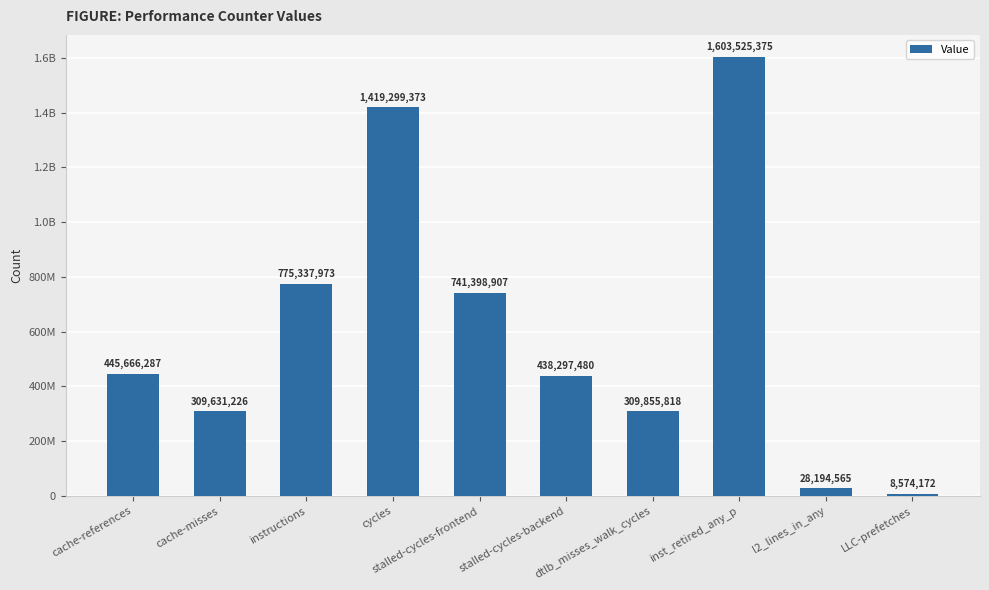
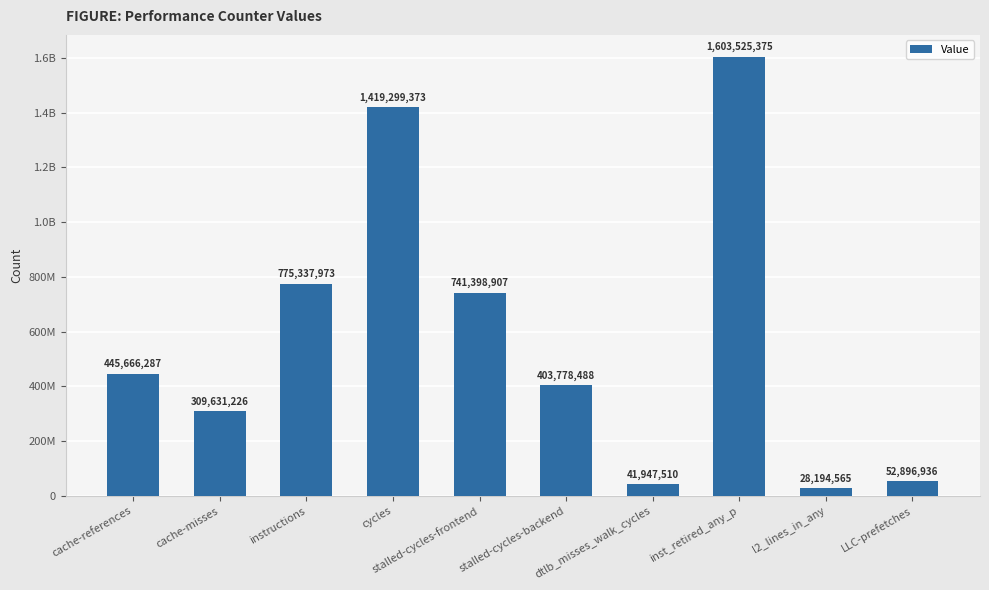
  {
    "cache-references": "445,666,287",
    "cache-misses": "309,631,226",
    "instructions": "775,337,973",
    "cycles": "1,419,299,373",
    "stalled-cycles-frontend": "741,398,907",
-   "stalled-cycles-backend": "438,297,480",
-   "dtlb_misses_walk_cycles": "309,855,818",
+   "stalled-cycles-backend": "403,778,488",
+   "dtlb_misses_walk_cycles": "41,947,510",
    "inst_retired_any_p": "1,603,525,375",
    "l2_lines_in_any": "28,194,565",
-   "LLC-prefetches": "8,574,172"
+   "LLC-prefetches": "52,896,936"
  }
